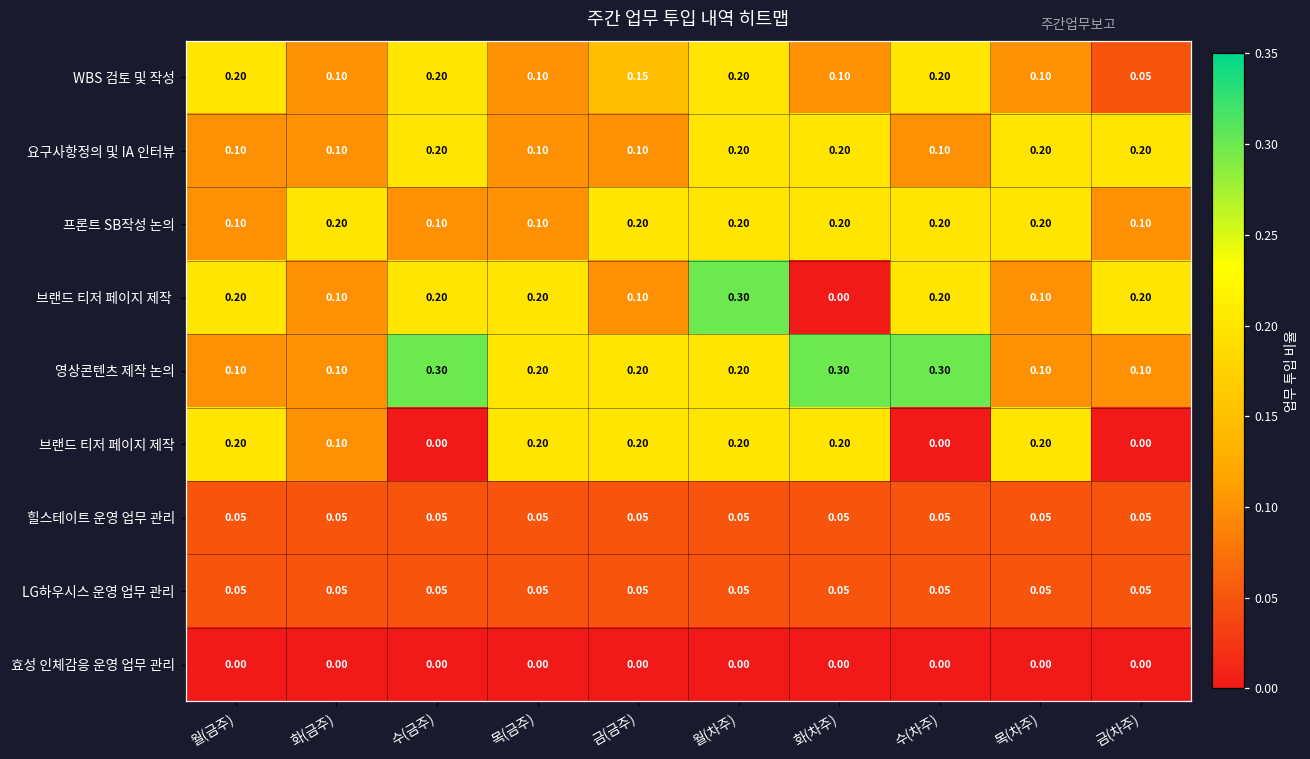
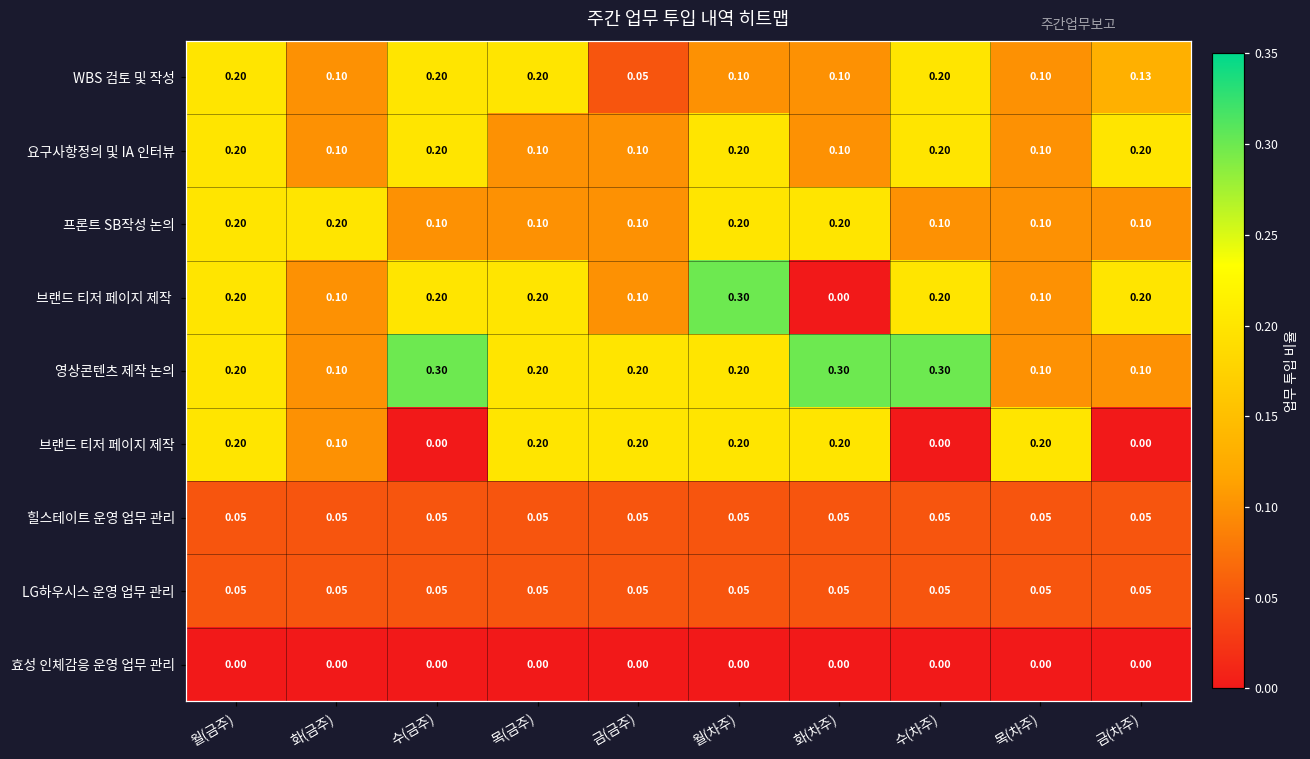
  {
    "WBS 검토 및 작성": {
      "월(금주)": 0.20,
      "화(금주)": 0.10,
      "수(금주)": 0.20,
-     "목(금주)": 0.10,
-     "금(금주)": 0.15,
-     "월(차주)": 0.20,
+     "목(금주)": 0.20,
+     "금(금주)": 0.05,
+     "월(차주)": 0.10,
      "화(차주)": 0.10,
      "수(차주)": 0.20,
      "목(차주)": 0.10,
-     "금(차주)": 0.05
+     "금(차주)": 0.13
    },
    "요구사항정의 및 IA 인터뷰": {
-     "월(금주)": 0.10,
+     "월(금주)": 0.20,
      "화(금주)": 0.10,
      "수(금주)": 0.20,
      "목(금주)": 0.10,
      "금(금주)": 0.10,
      "월(차주)": 0.20,
-     "화(차주)": 0.20,
-     "수(차주)": 0.10,
-     "목(차주)": 0.20,
+     "화(차주)": 0.10,
+     "수(차주)": 0.20,
+     "목(차주)": 0.10,
      "금(차주)": 0.20
    },
    "프론트 SB작성 논의": {
-     "월(금주)": 0.10,
+     "월(금주)": 0.20,
      "화(금주)": 0.20,
      "수(금주)": 0.10,
      "목(금주)": 0.10,
-     "금(금주)": 0.20,
+     "금(금주)": 0.10,
      "월(차주)": 0.20,
      "화(차주)": 0.20,
-     "수(차주)": 0.20,
-     "목(차주)": 0.20,
+     "수(차주)": 0.10,
+     "목(차주)": 0.10,
      "금(차주)": 0.10
    },
    "영상콘텐츠 제작 논의": {
-     "월(금주)": 0.10,
+     "월(금주)": 0.20,
      "화(금주)": 0.10,
      "수(금주)": 0.30,
      "목(금주)": 0.20,
      "금(금주)": 0.20,
      "월(차주)": 0.20,
      "화(차주)": 0.30,
      "수(차주)": 0.30,
      "목(차주)": 0.10,
      "금(차주)": 0.10
    },
    "힐스테이트 운영 업무 관리": {
      "월(금주)": 0.05,
      "화(금주)": 0.05,
      "수(금주)": 0.05,
      "목(금주)": 0.05,
      "금(금주)": 0.05,
      "월(차주)": 0.05,
      "화(차주)": 0.05,
      "수(차주)": 0.05,
      "목(차주)": 0.05,
      "금(차주)": 0.05
    },
    "LG하우시스 운영 업무 관리": {
      "월(금주)": 0.05,
      "화(금주)": 0.05,
      "수(금주)": 0.05,
      "목(금주)": 0.05,
      "금(금주)": 0.05,
      "월(차주)": 0.05,
      "화(차주)": 0.05,
      "수(차주)": 0.05,
      "목(차주)": 0.05,
      "금(차주)": 0.05
    },
    "효성 인체감응 운영 업무 관리": {
      "월(금주)": 0.00,
      "화(금주)": 0.00,
      "수(금주)": 0.00,
      "목(금주)": 0.00,
      "금(금주)": 0.00,
      "월(차주)": 0.00,
      "화(차주)": 0.00,
      "수(차주)": 0.00,
      "목(차주)": 0.00,
      "금(차주)": 0.00
    }
  }
